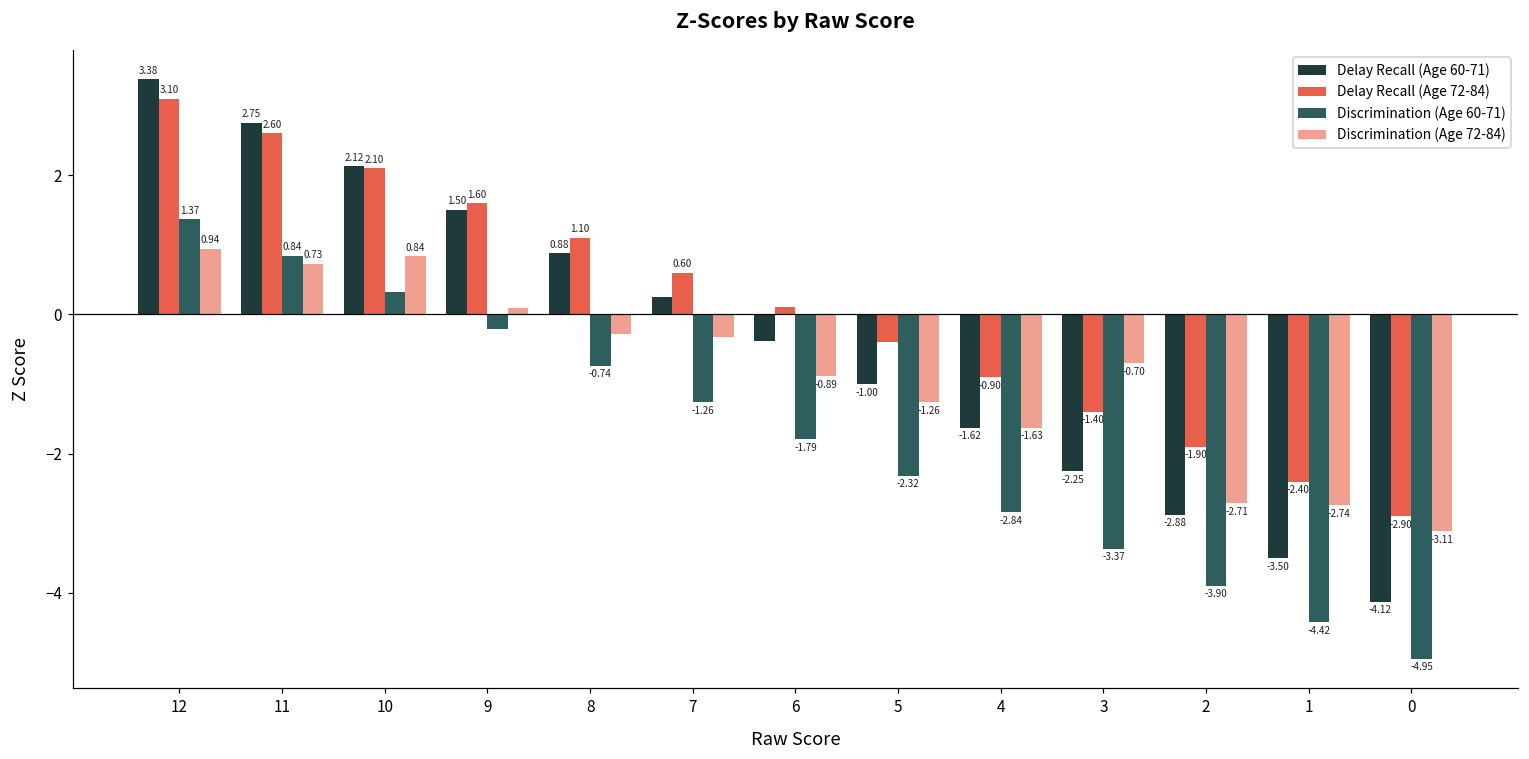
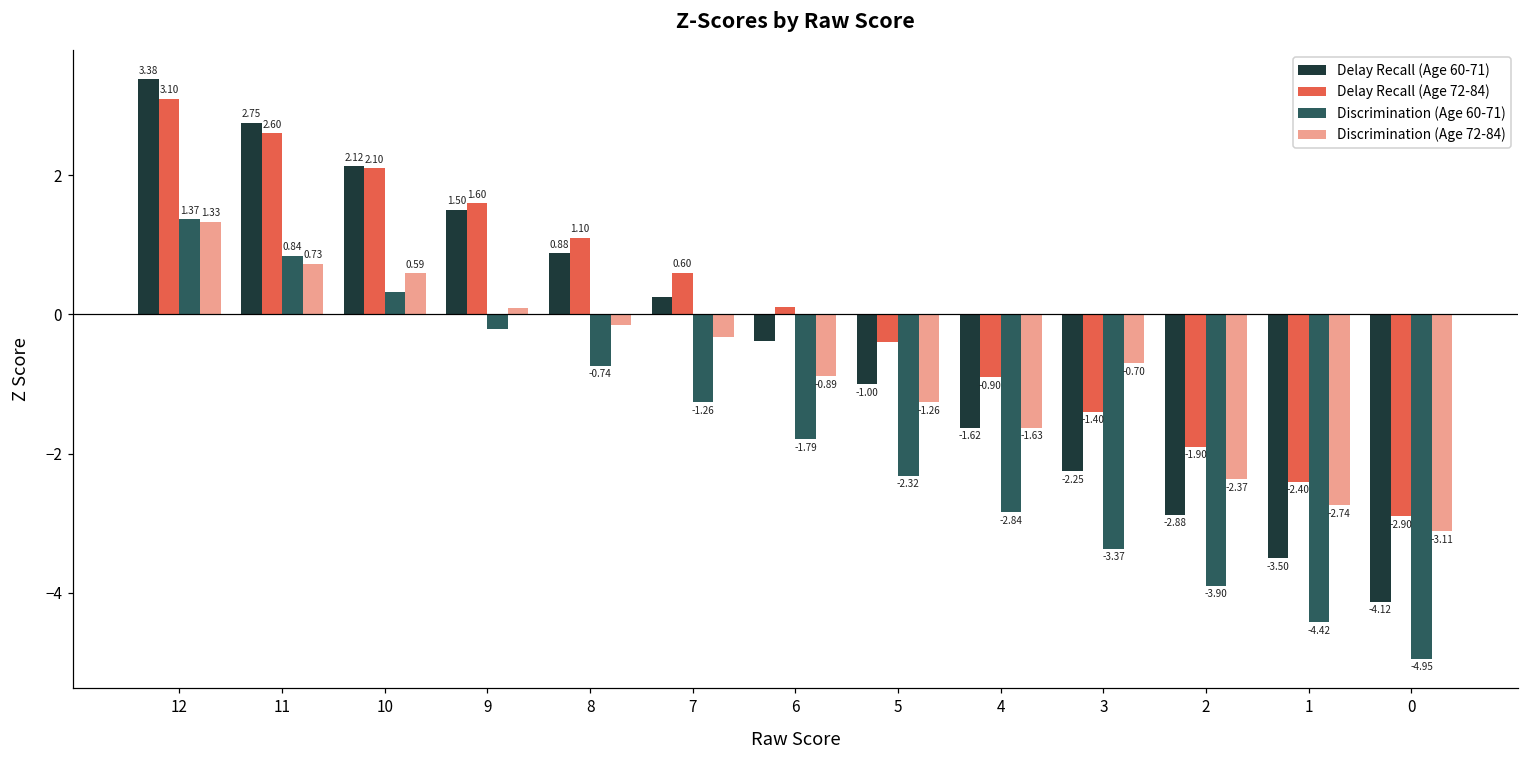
  {
    "Delay Recall (Age 72-84)": {
      "12": 3.10,
      "11": 2.60,
      "10": 2.10,
      "9": 1.60,
      "8": 1.10,
      "7": 0.60,
      "4": -0.90,
      "3": -1.40,
      "2": -1.90,
      "1": -2.40,
      "0": -2.90
    },
    "Discrimination (Age 72-84)": {
-     "12": 0.94,
+     "12": 1.33,
      "11": 0.73,
-     "10": 0.84,
-     "8": -0.3,
+     "10": 0.59,
+     "8": -0.1,
      "6": -0.89,
      "5": -1.26,
      "4": -1.63,
      "3": -0.70,
-     "2": -2.71,
+     "2": -2.37,
      "1": -2.74,
      "0": -3.11
    }
  }
